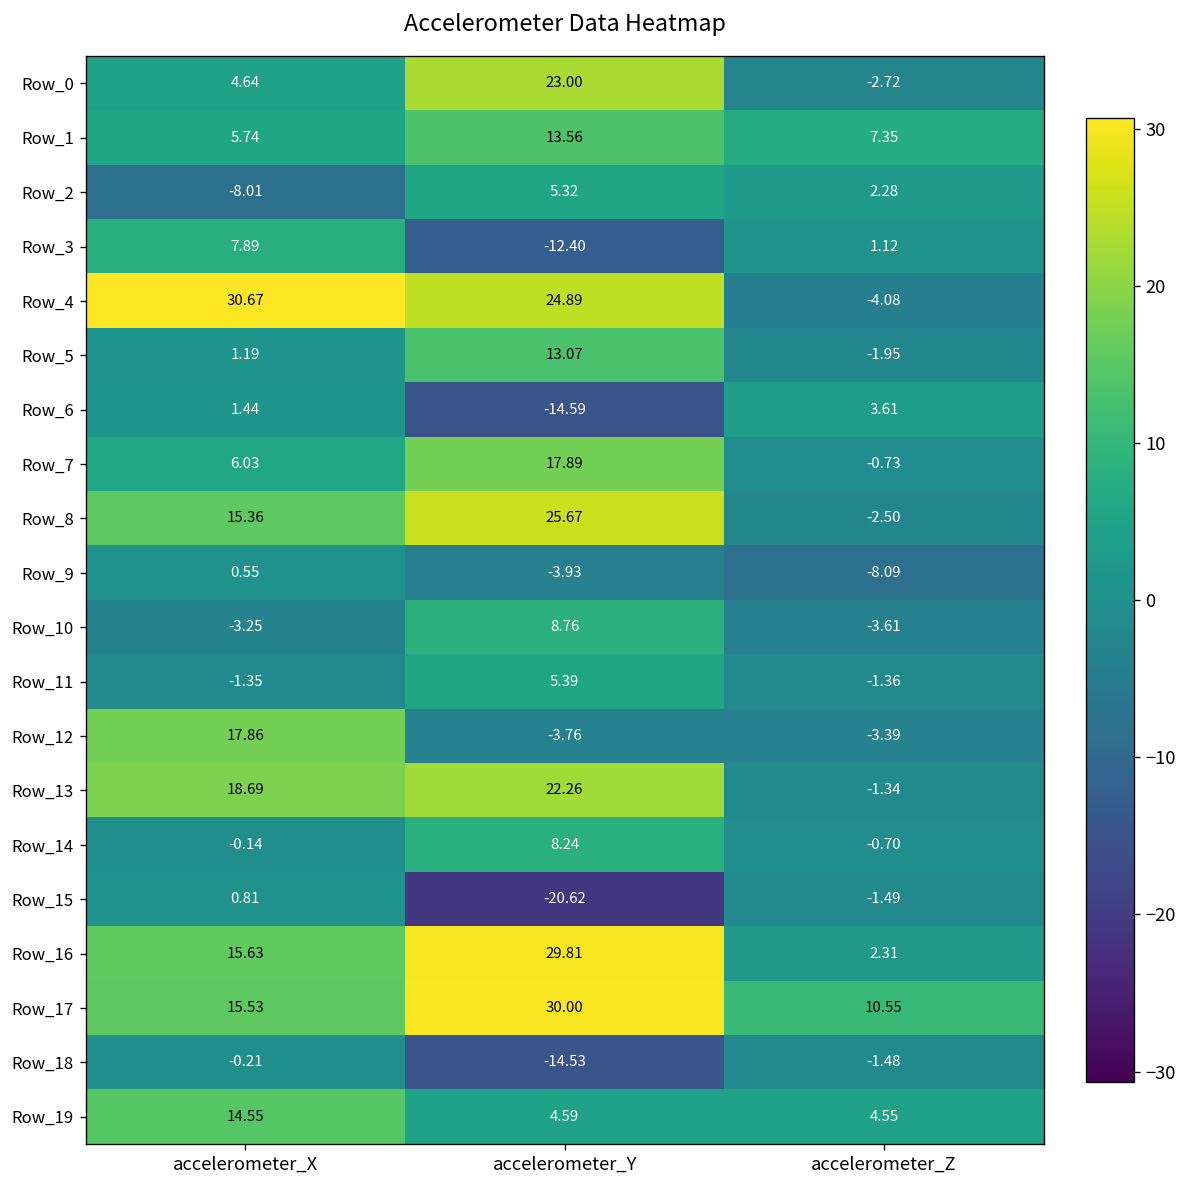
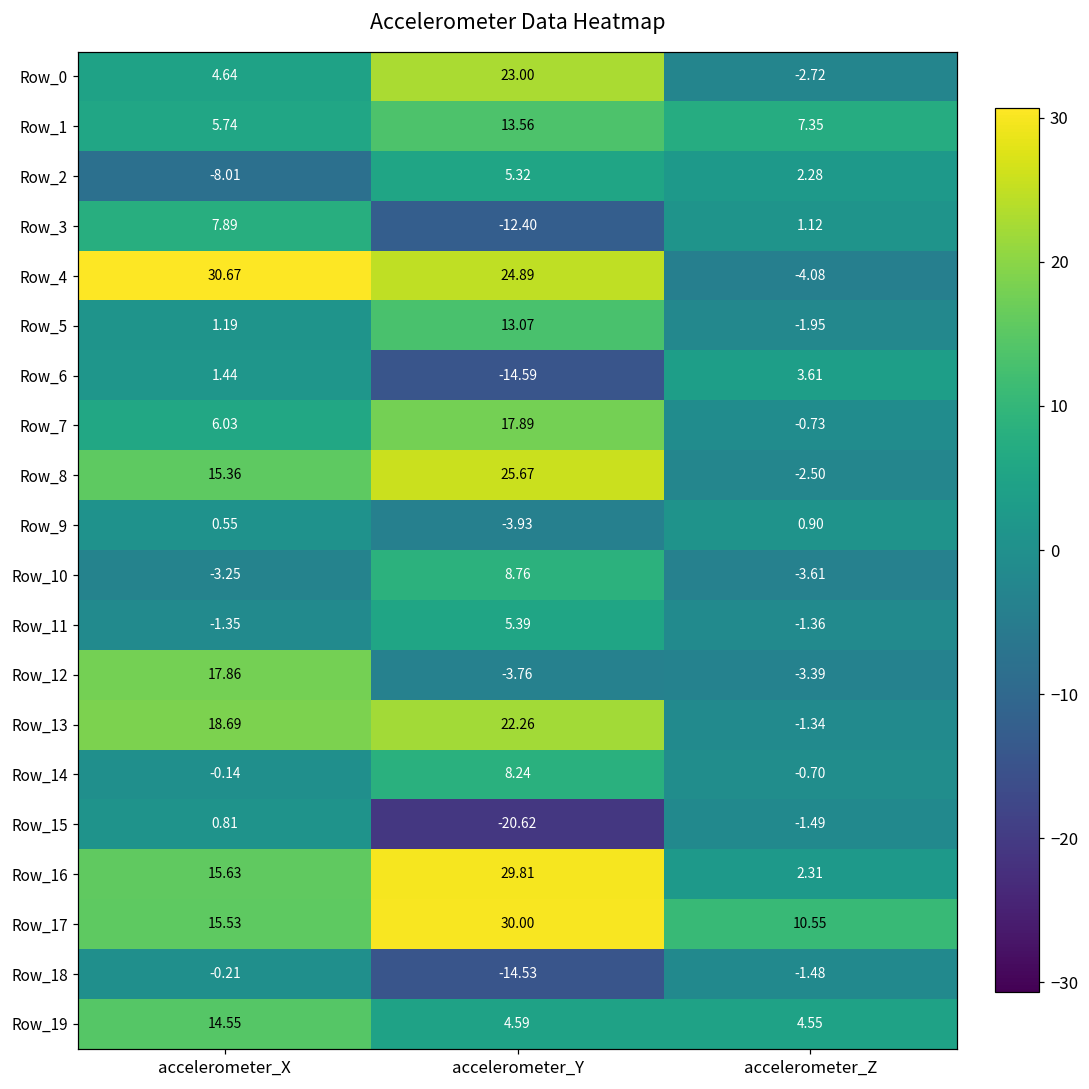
  {
    "Row_0": {
      "accelerometer_X": 4.64,
      "accelerometer_Y": 23.00,
      "accelerometer_Z": -2.72
    },
    "Row_1": {
      "accelerometer_X": 5.74,
      "accelerometer_Y": 13.56,
      "accelerometer_Z": 7.35
    },
    "Row_2": {
      "accelerometer_X": -8.01,
      "accelerometer_Y": 5.32,
      "accelerometer_Z": 2.28
    },
    "Row_3": {
      "accelerometer_X": 7.89,
      "accelerometer_Y": -12.40,
      "accelerometer_Z": 1.12
    },
    "Row_4": {
      "accelerometer_X": 30.67,
      "accelerometer_Y": 24.89,
      "accelerometer_Z": -4.08
    },
    "Row_5": {
      "accelerometer_X": 1.19,
      "accelerometer_Y": 13.07,
      "accelerometer_Z": -1.95
    },
    "Row_6": {
      "accelerometer_X": 1.44,
      "accelerometer_Y": -14.59,
      "accelerometer_Z": 3.61
    },
    "Row_7": {
      "accelerometer_X": 6.03,
      "accelerometer_Y": 17.89,
      "accelerometer_Z": -0.73
    },
    "Row_8": {
      "accelerometer_X": 15.36,
      "accelerometer_Y": 25.67,
      "accelerometer_Z": -2.50
    },
    "Row_9": {
      "accelerometer_X": 0.55,
      "accelerometer_Y": -3.93,
-     "accelerometer_Z": -8.09
+     "accelerometer_Z": 0.90
    },
    "Row_10": {
      "accelerometer_X": -3.25,
      "accelerometer_Y": 8.76,
      "accelerometer_Z": -3.61
    },
    "Row_11": {
      "accelerometer_X": -1.35,
      "accelerometer_Y": 5.39,
      "accelerometer_Z": -1.36
    },
    "Row_12": {
      "accelerometer_X": 17.86,
      "accelerometer_Y": -3.76,
      "accelerometer_Z": -3.39
    },
    "Row_13": {
      "accelerometer_X": 18.69,
      "accelerometer_Y": 22.26,
      "accelerometer_Z": -1.34
    },
    "Row_14": {
      "accelerometer_X": -0.14,
      "accelerometer_Y": 8.24,
      "accelerometer_Z": -0.70
    },
    "Row_15": {
      "accelerometer_X": 0.81,
      "accelerometer_Y": -20.62,
      "accelerometer_Z": -1.49
    },
    "Row_16": {
      "accelerometer_X": 15.63,
      "accelerometer_Y": 29.81,
      "accelerometer_Z": 2.31
    },
    "Row_17": {
      "accelerometer_X": 15.53,
      "accelerometer_Y": 30.00,
      "accelerometer_Z": 10.55
    },
    "Row_18": {
      "accelerometer_X": -0.21,
      "accelerometer_Y": -14.53,
      "accelerometer_Z": -1.48
    },
    "Row_19": {
      "accelerometer_X": 14.55,
      "accelerometer_Y": 4.59,
      "accelerometer_Z": 4.55
    }
  }
